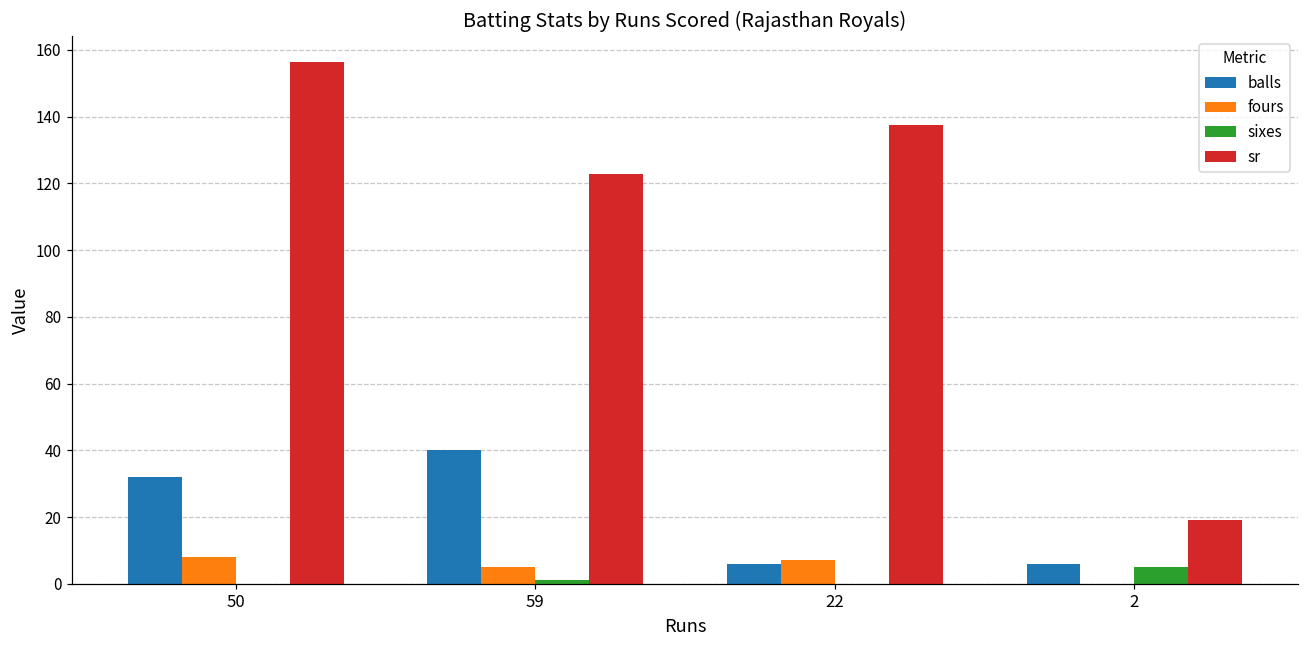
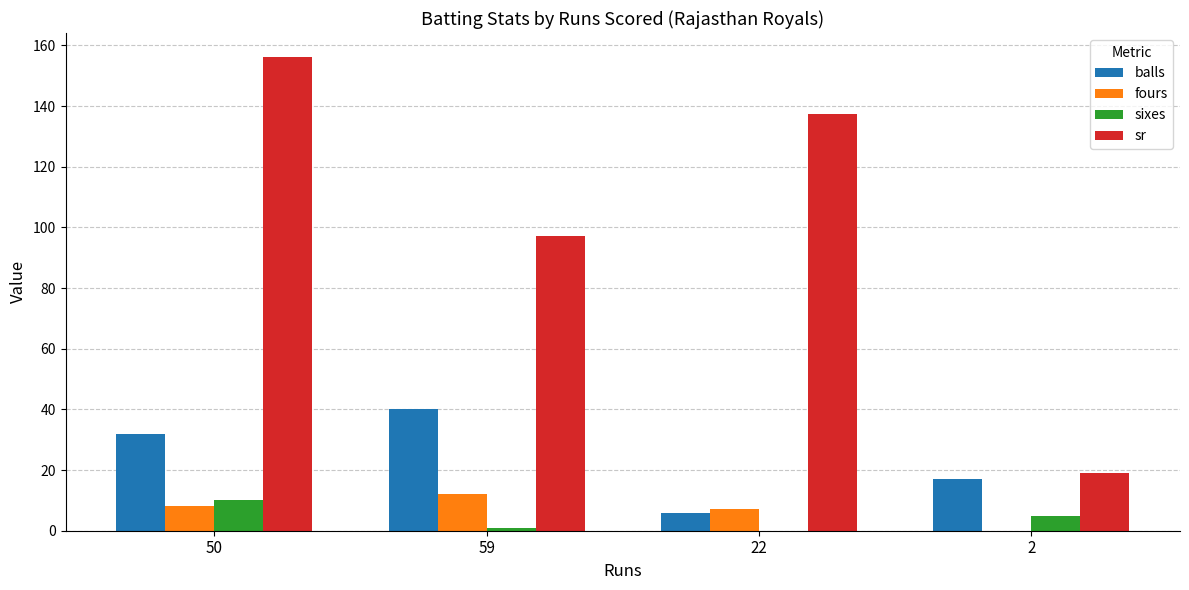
  {
    "balls": {
      "50": 32,
      "59": 40,
      "22": 6,
-     "2": 6
+     "2": 17
    },
    "fours": {
      "50": 8,
-     "59": 5,
+     "59": 12,
      "22": 7,
      "2": 0
    },
    "sixes": {
-     "50": 0,
+     "50": 10,
      "59": 1,
      "22": 0,
      "2": 5
    },
    "sr": {
      "50": 156,
-     "59": 123,
+     "59": 97,
      "22": 138,
      "2": 19
    }
  }
